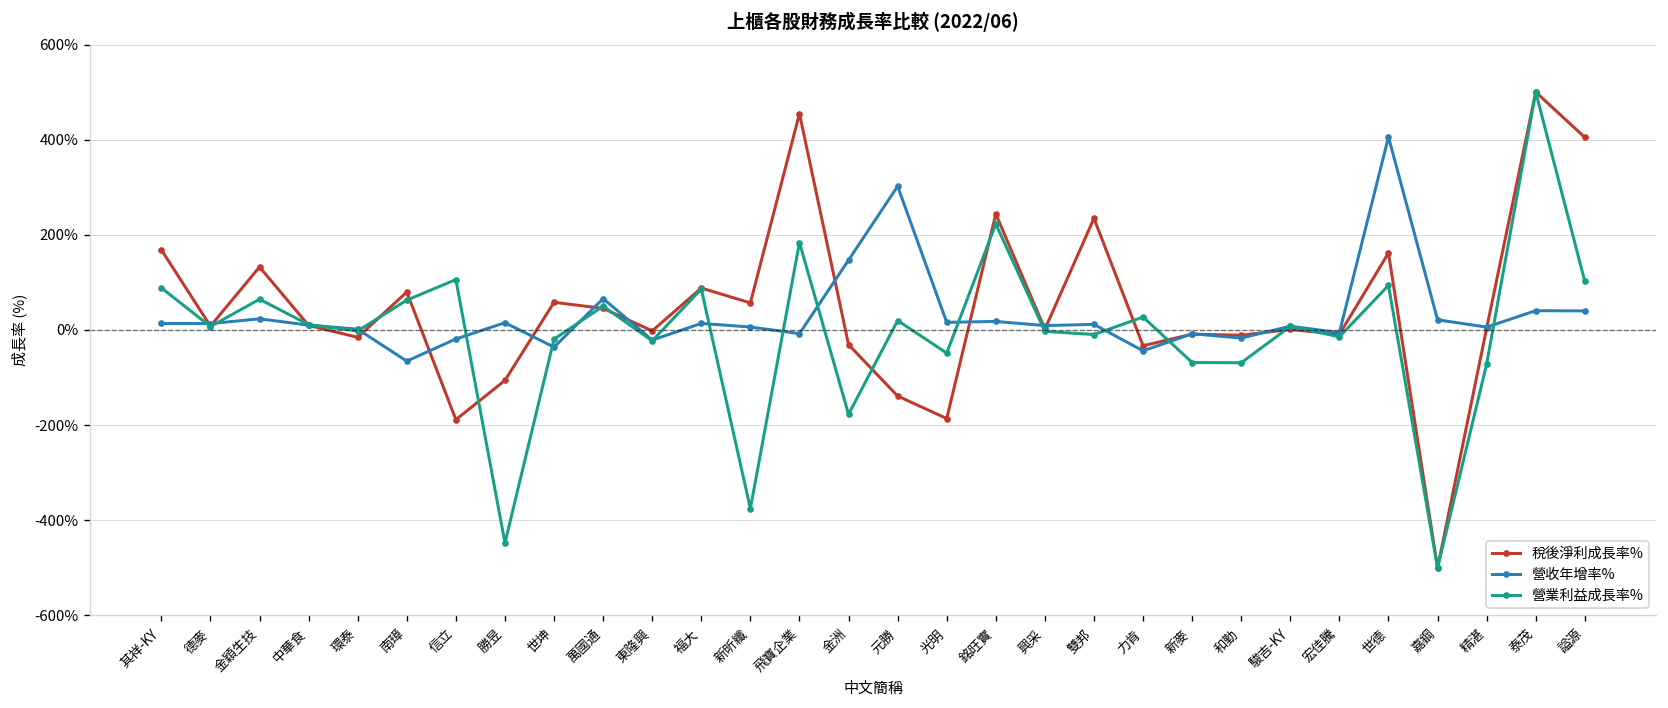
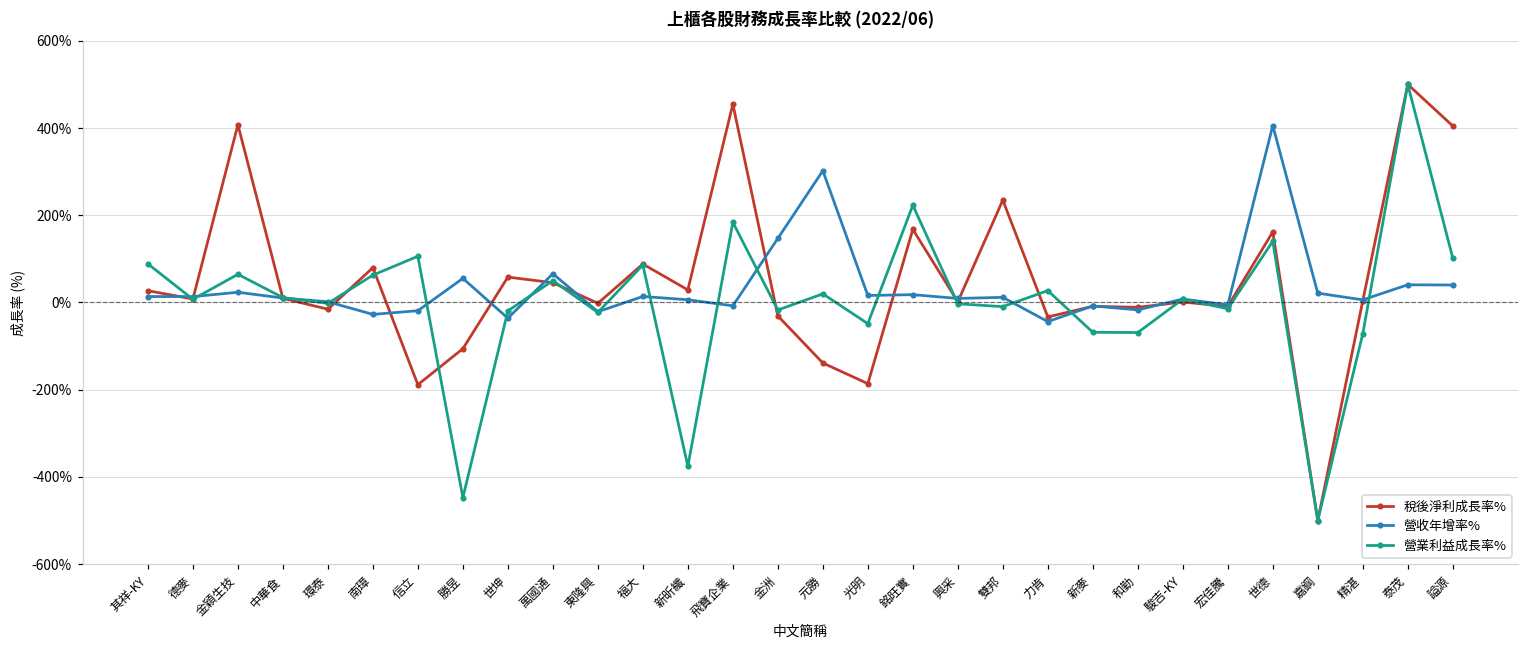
  {
    "稅後淨利成長率%": {
-     "其祥-KY": "170%",
-     "金穎生技": "130%",
+     "其祥-KY": "30%",
+     "金穎生技": "410%",
      "環泰": "-20%",
      "南璋": "80%",
      "信立": "-190%",
      "勝昱": "-110%",
      "世坤": "60%",
      "東隆興": "0%",
-     "新昕纖": "60%",
+     "新昕纖": "30%",
      "飛寶企業": "450%",
      "金洲": "-30%",
      "元勝": "-140%",
      "光明": "-190%",
-     "銘旺實": "240%",
+     "銘旺實": "170%",
      "雙邦": "230%",
      "力肯": "-30%",
      "世德": "160%",
      "謚源": "400%"
    },
    "營收年增率%": {
      "其祥-KY": "10%",
      "金穎生技": "20%",
-     "南璋": "-70%",
+     "南璋": "-30%",
      "信立": "-20%",
-     "勝昱": "20%",
+     "勝昱": "60%",
      "世坤": "-40%",
      "萬國通": "70%",
      "福大": "10%",
      "新昕纖": "10%",
      "飛寶企業": "-10%",
      "金洲": "150%",
      "元勝": "300%",
      "光明": "20%",
      "銘旺實": "20%",
      "興采": "10%",
      "雙邦": "10%",
      "力肯": "-40%",
      "世德": "410%",
      "嘉鋼": "20%",
      "泰茂": "40%",
      "謚源": "40%"
    },
    "營業利益成長率%": {
      "其祥-KY": "90%",
      "金穎生技": "60%",
      "南璋": "60%",
      "信立": "110%",
      "勝昱": "-450%",
      "世坤": "-20%",
      "新昕纖": "-380%",
      "飛寶企業": "180%",
-     "金洲": "-180%",
+     "金洲": "-20%",
      "元勝": "20%",
      "光明": "-50%",
      "銘旺實": "220%",
      "雙邦": "-10%",
      "力肯": "30%",
      "新麥": "-70%",
      "和勤": "-70%",
-     "世德": "90%",
+     "世德": "140%",
      "精湛": "-70%",
      "謚源": "100%"
    }
  }
